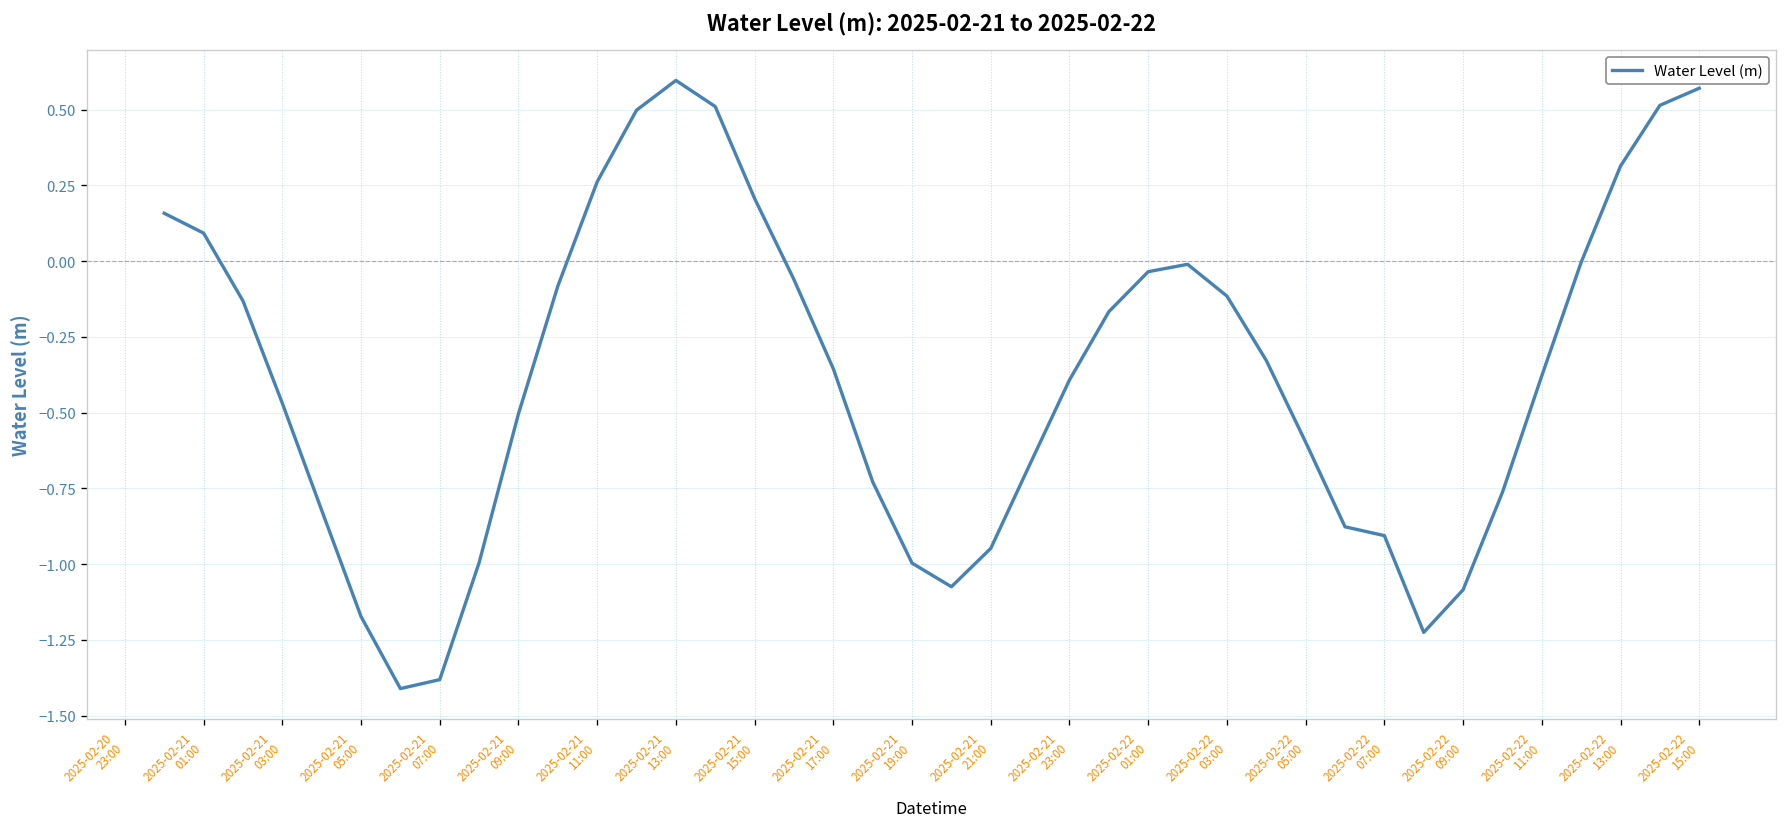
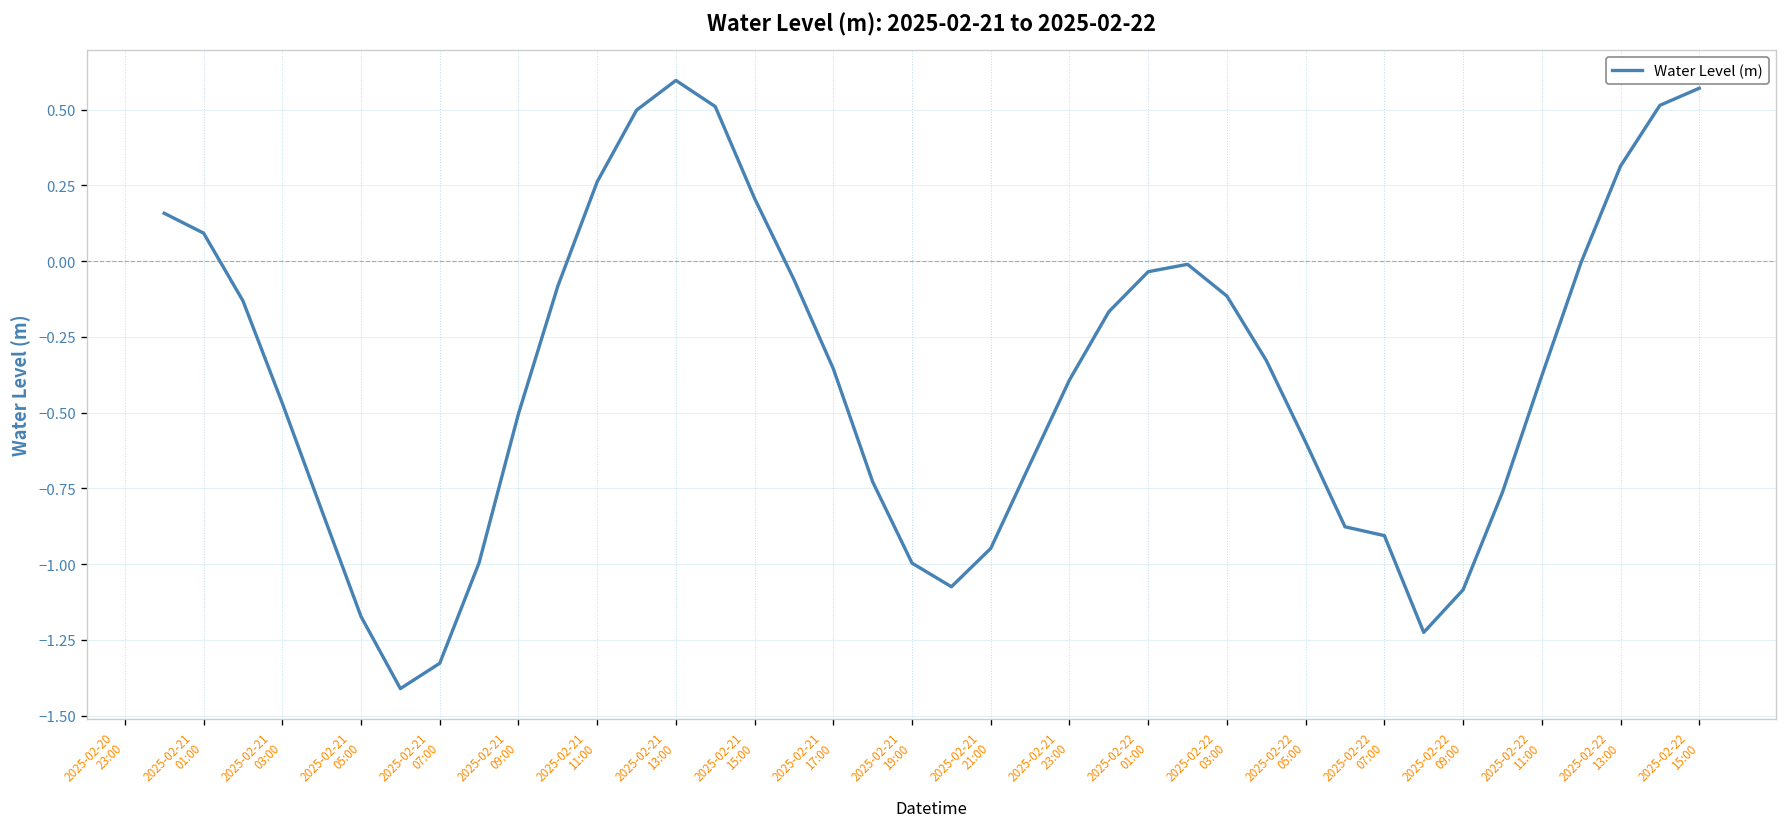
  {
    "2025-02-21 01:00": 0.09,
    "2025-02-21 03:00": -0.47,
    "2025-02-21 05:00": -1.17,
-   "2025-02-21 07:00": -1.38,
+   "2025-02-21 07:00": -1.33,
    "2025-02-21 09:00": -0.50,
    "2025-02-21 11:00": 0.26,
    "2025-02-21 13:00": 0.60,
    "2025-02-21 15:00": 0.21,
    "2025-02-21 17:00": -0.36,
    "2025-02-21 19:00": -1.00,
    "2025-02-21 21:00": -0.95,
    "2025-02-21 23:00": -0.39,
    "2025-02-22 01:00": -0.03,
    "2025-02-22 03:00": -0.12,
    "2025-02-22 05:00": -0.60,
    "2025-02-22 07:00": -0.91,
    "2025-02-22 09:00": -1.08,
    "2025-02-22 11:00": -0.38,
    "2025-02-22 13:00": 0.31,
    "2025-02-22 15:00": 0.57
  }
